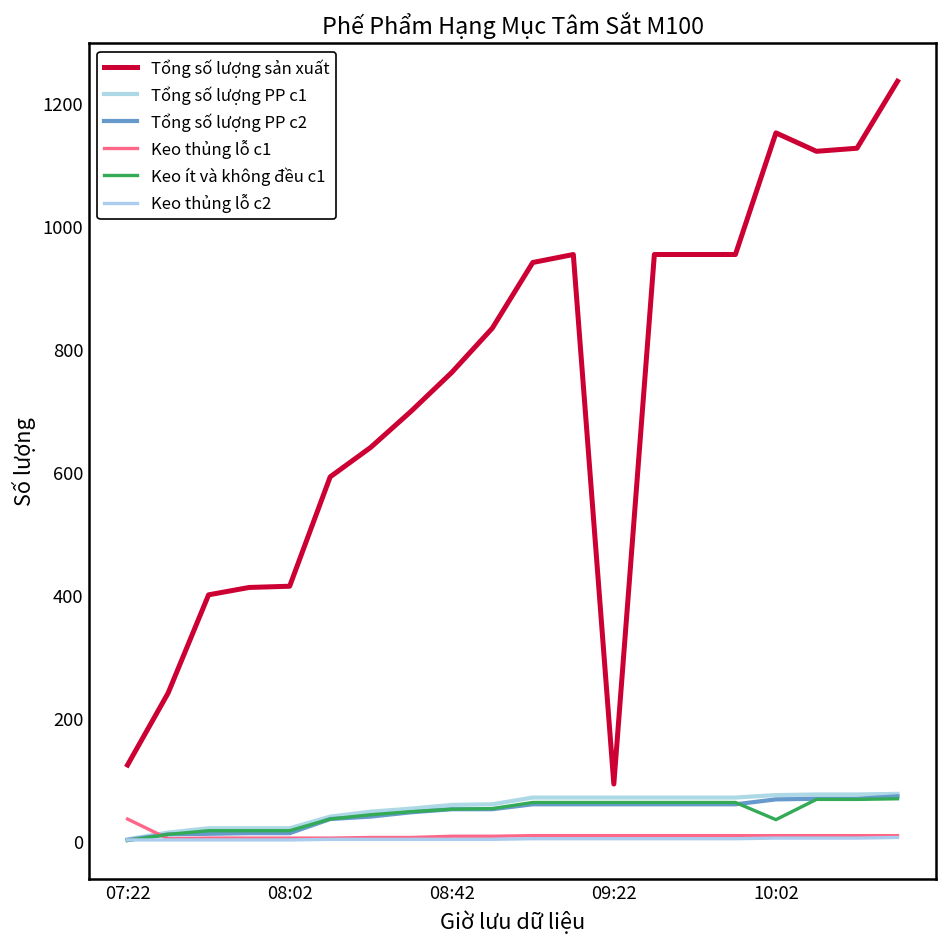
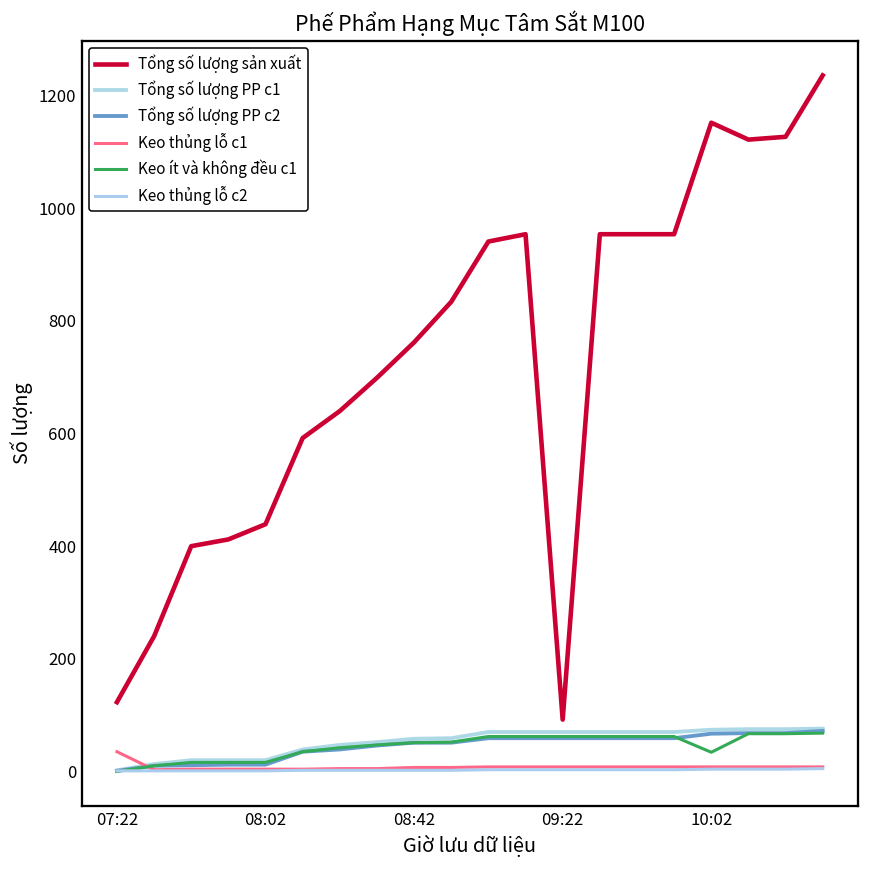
  {
    "Tổng số lượng sản xuất": {
      "07:22": 120,
-     "08:02": 410,
+     "08:02": 440,
      "08:42": 760,
      "09:22": 90,
      "10:02": 1150
    },
    "Tổng số lượng PP c2": {
      "10:02": 70
    },
    "Keo thủng lỗ c1": {
      "07:22": 40,
      "08:42": 10,
      "09:22": 10
    },
    "Keo ít và không đều c1": {
      "10:02": 30
    }
  }
